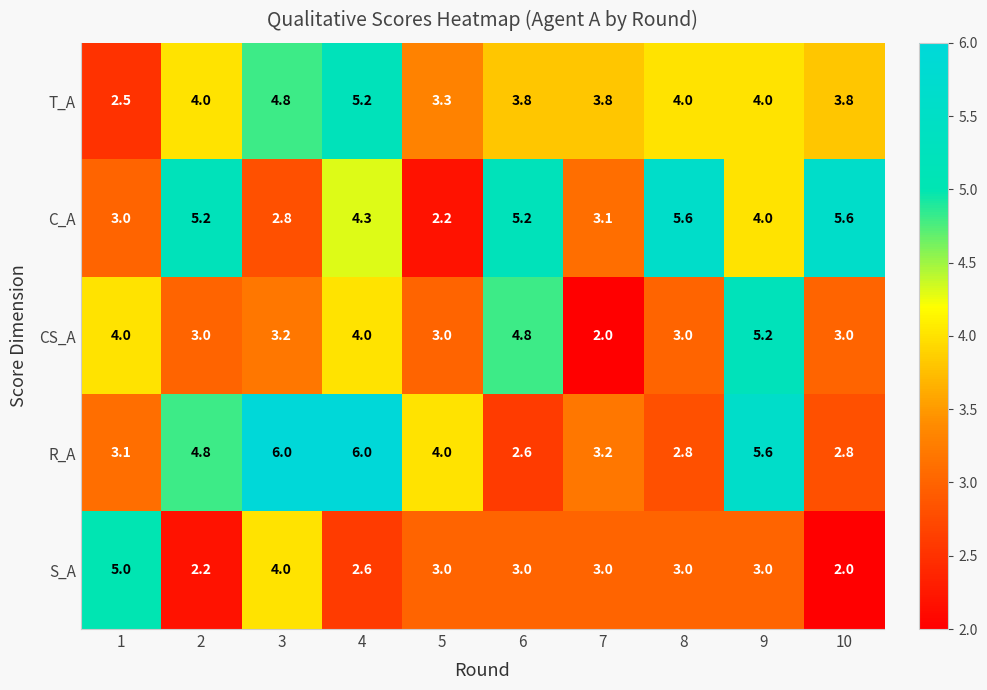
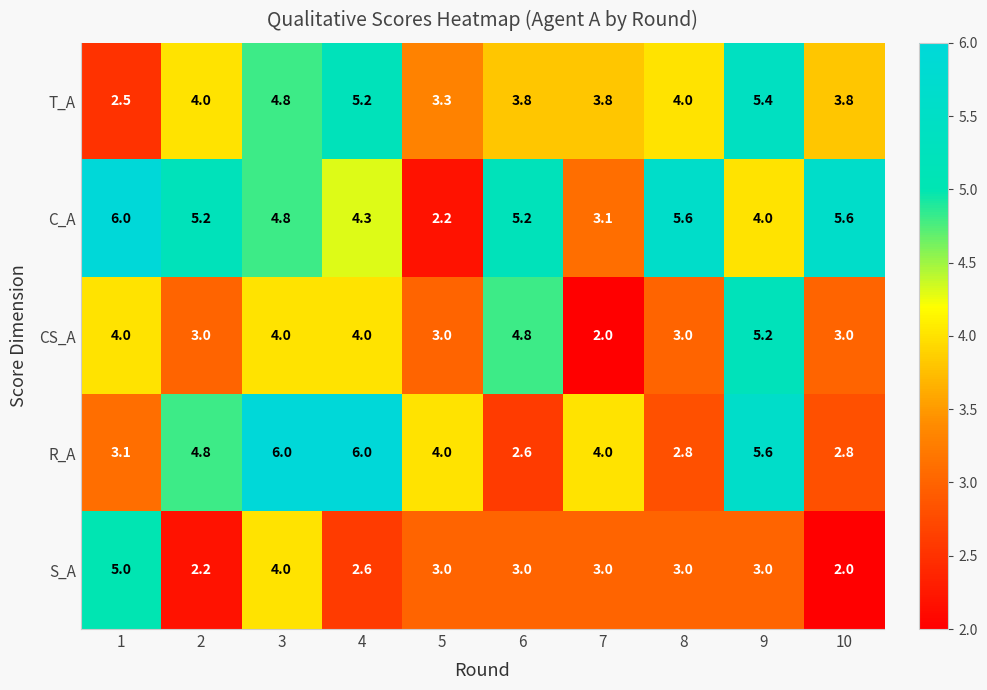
  {
    "T_A": {
      "1": 2.5,
      "2": 4.0,
      "3": 4.8,
      "4": 5.2,
      "5": 3.3,
      "6": 3.8,
      "7": 3.8,
      "8": 4.0,
-     "9": 4.0,
+     "9": 5.4,
      "10": 3.8
    },
    "C_A": {
-     "1": 3.0,
+     "1": 6.0,
      "2": 5.2,
-     "3": 2.8,
+     "3": 4.8,
      "4": 4.3,
      "5": 2.2,
      "6": 5.2,
      "7": 3.1,
      "8": 5.6,
      "9": 4.0,
      "10": 5.6
    },
    "CS_A": {
      "1": 4.0,
      "2": 3.0,
-     "3": 3.2,
+     "3": 4.0,
      "4": 4.0,
      "5": 3.0,
      "6": 4.8,
      "7": 2.0,
      "8": 3.0,
      "9": 5.2,
      "10": 3.0
    },
    "R_A": {
      "1": 3.1,
      "2": 4.8,
      "3": 6.0,
      "4": 6.0,
      "5": 4.0,
      "6": 2.6,
-     "7": 3.2,
+     "7": 4.0,
      "8": 2.8,
      "9": 5.6,
      "10": 2.8
    },
    "S_A": {
      "1": 5.0,
      "2": 2.2,
      "3": 4.0,
      "4": 2.6,
      "5": 3.0,
      "6": 3.0,
      "7": 3.0,
      "8": 3.0,
      "9": 3.0,
      "10": 2.0
    }
  }
